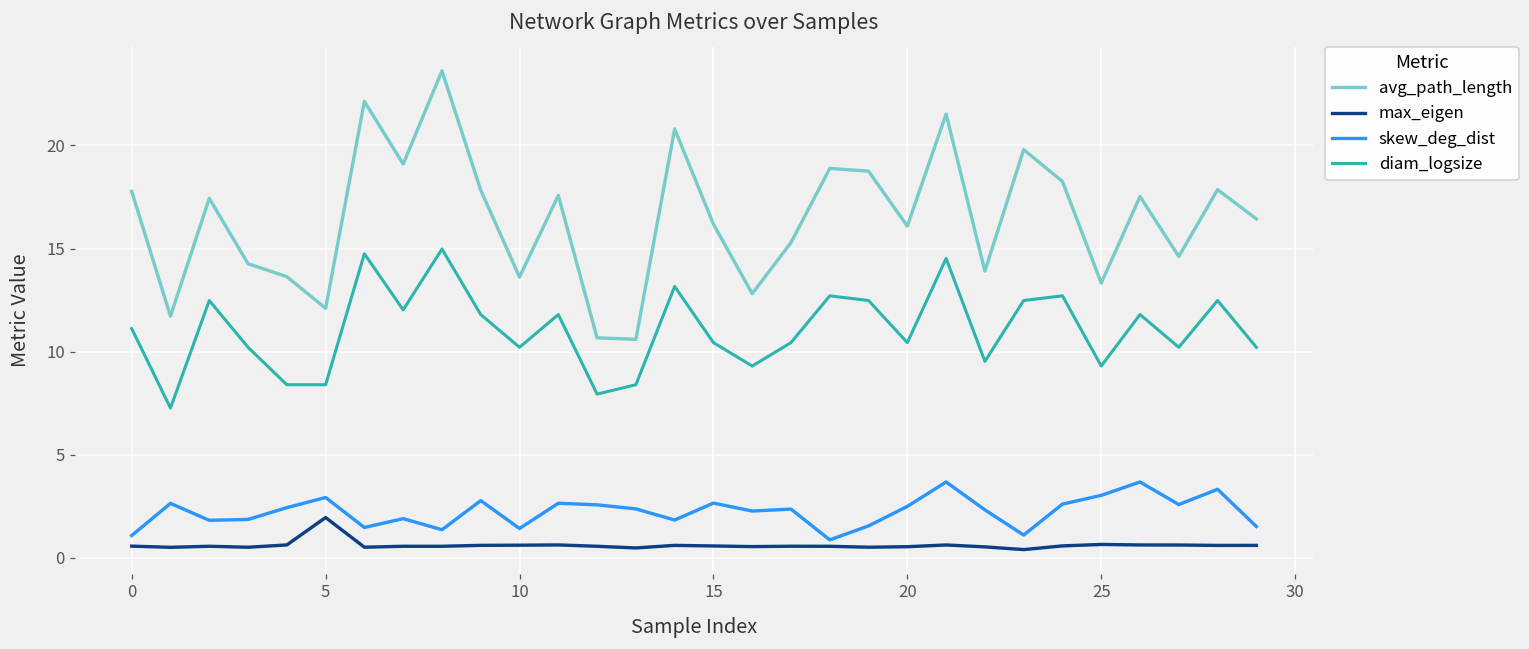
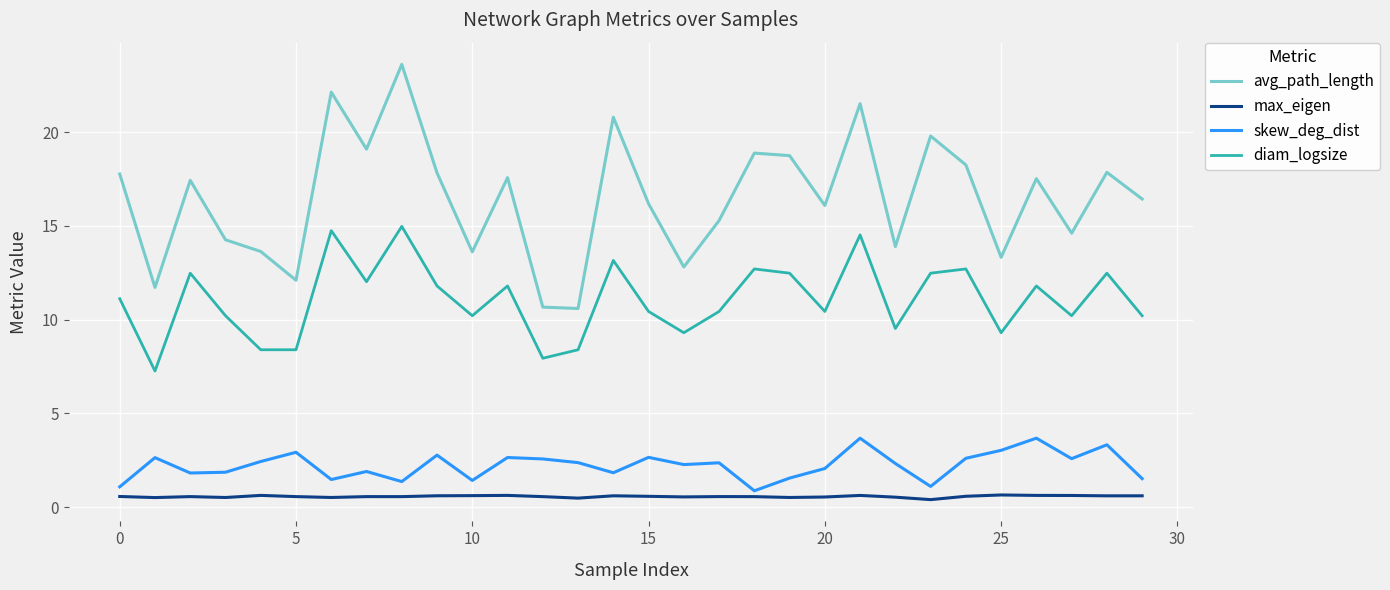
  {
    "avg_path_length": {
      "0": 17.8,
      "5": 12.1,
      "10": 13.6,
      "15": 16.2,
      "20": 16.1,
      "25": 13.3
    },
    "max_eigen": {
      "0": 0.6,
-     "5": 2.0,
+     "5": 0.6,
      "10": 0.6,
      "15": 0.6,
      "20": 0.5,
      "25": 0.7
    },
    "skew_deg_dist": {
      "0": 1.1,
      "5": 2.9,
      "10": 1.4,
      "15": 2.7,
-     "20": 2.5,
+     "20": 2.1,
      "25": 3.0
    },
    "diam_logsize": {
      "0": 11.1,
      "5": 8.4,
      "10": 10.2,
      "15": 10.4,
      "20": 10.4,
      "25": 9.3
    }
  }
